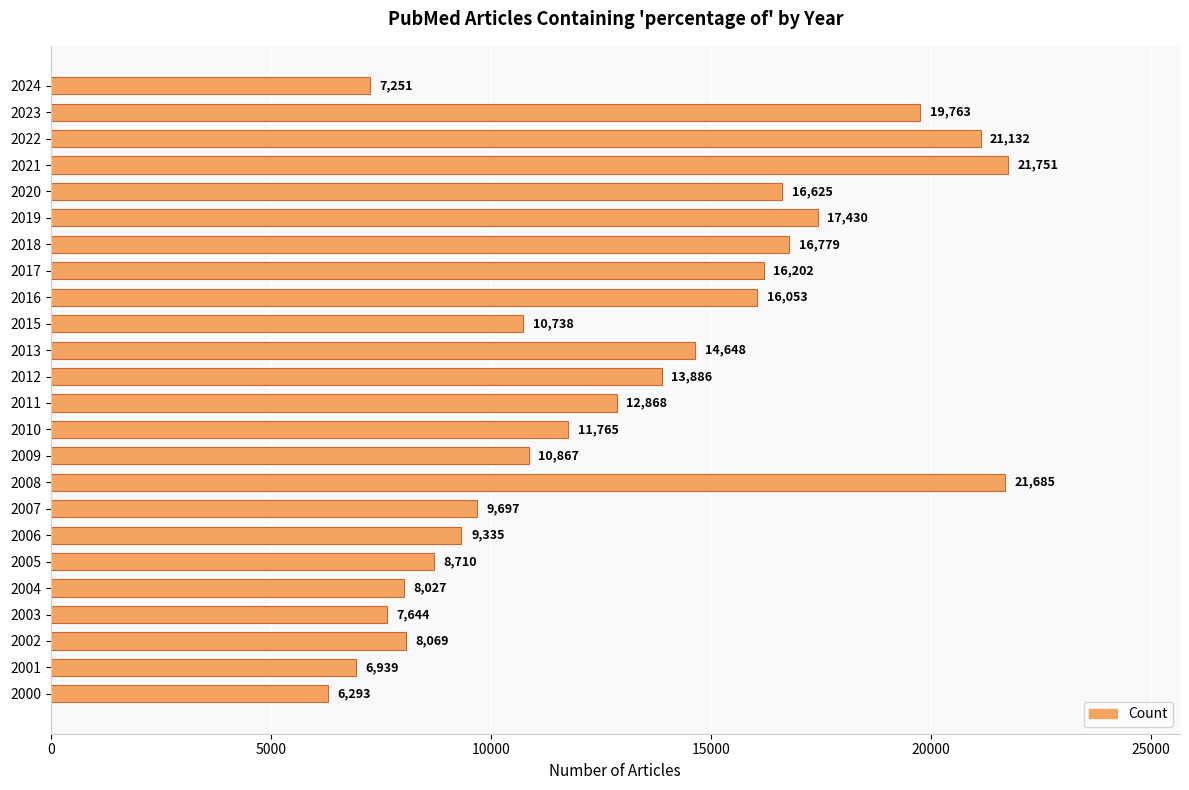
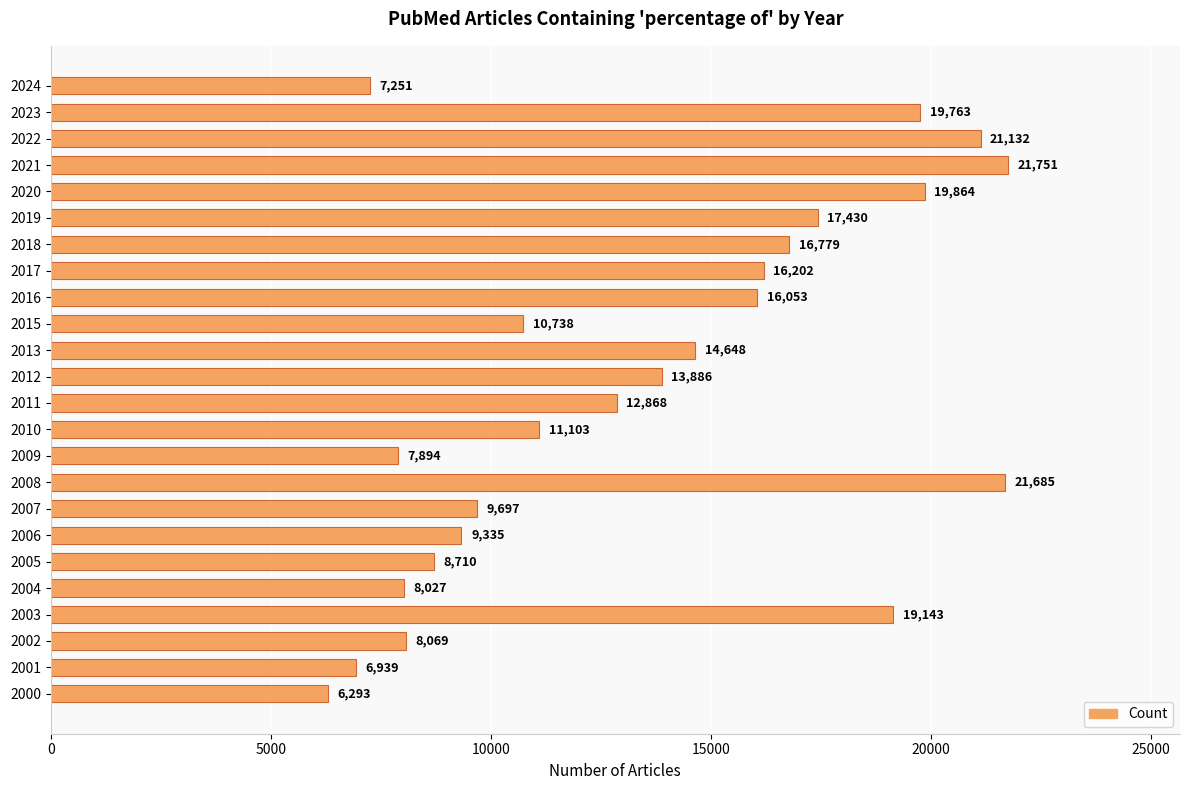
  {
    "2024": "7,251",
    "2023": "19,763",
    "2022": "21,132",
    "2021": "21,751",
-   "2020": "16,625",
+   "2020": "19,864",
    "2019": "17,430",
    "2018": "16,779",
    "2017": "16,202",
    "2016": "16,053",
    "2015": "10,738",
    "2013": "14,648",
    "2012": "13,886",
    "2011": "12,868",
-   "2010": "11,765",
-   "2009": "10,867",
+   "2010": "11,103",
+   "2009": "7,894",
    "2008": "21,685",
    "2007": "9,697",
    "2006": "9,335",
    "2005": "8,710",
    "2004": "8,027",
-   "2003": "7,644",
+   "2003": "19,143",
    "2002": "8,069",
    "2001": "6,939",
    "2000": "6,293"
  }
